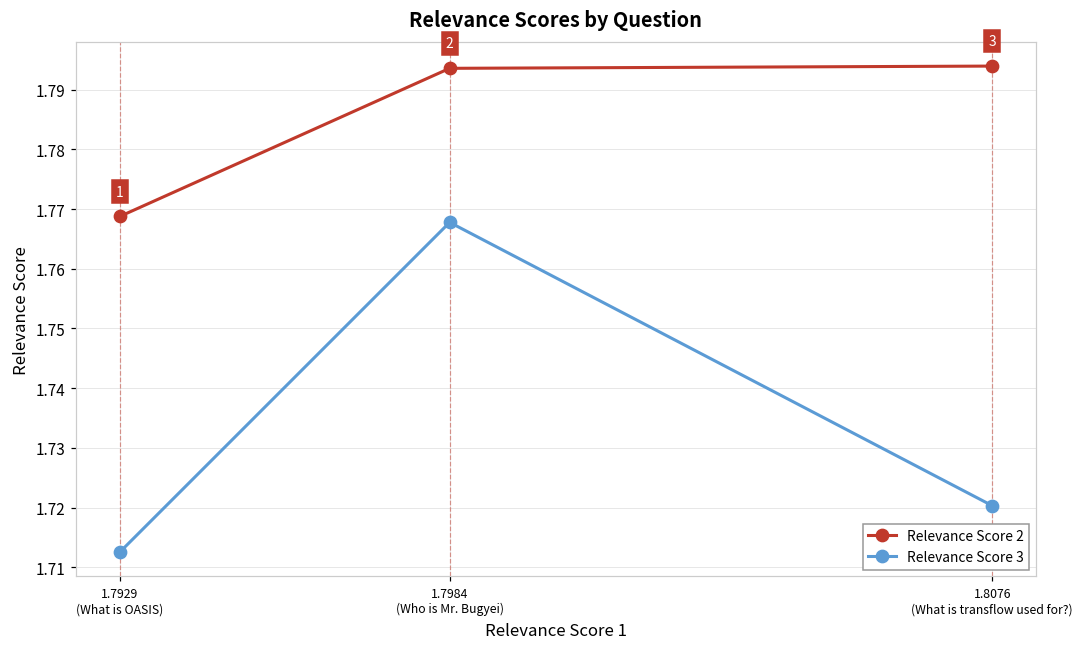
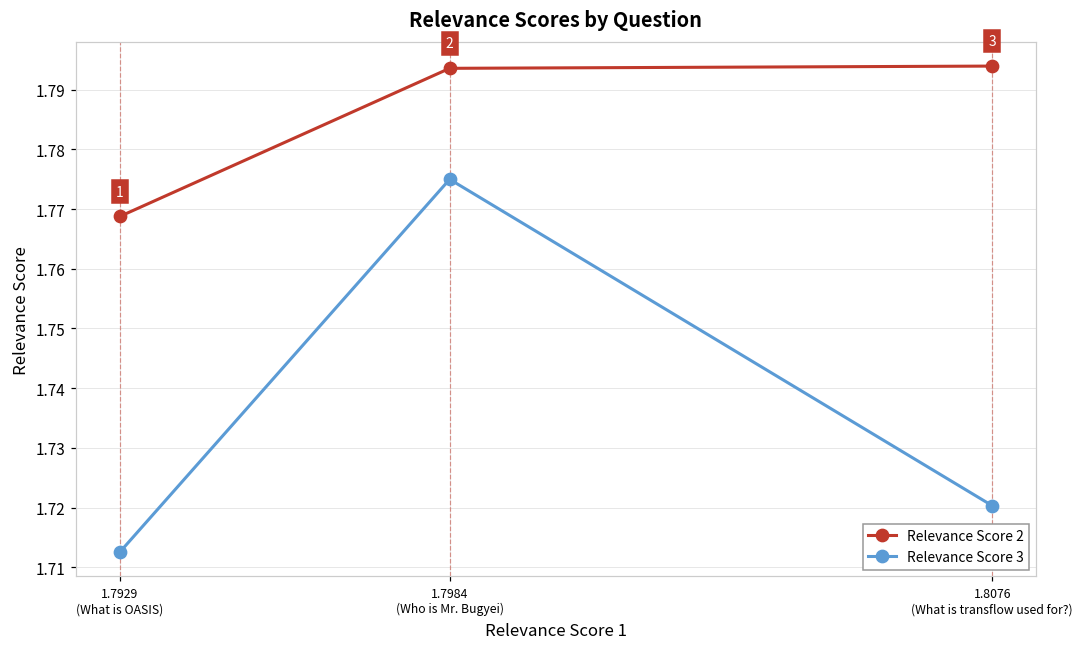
  {
    "Relevance Score 3": {
      "1.7929 (What is OASIS)": 1.713,
-     "1.7984 (Who is Mr. Bugyei)": 1.768,
+     "1.7984 (Who is Mr. Bugyei)": 1.775,
      "1.8076 (What is transflow used for?)": 1.720
    }
  }
